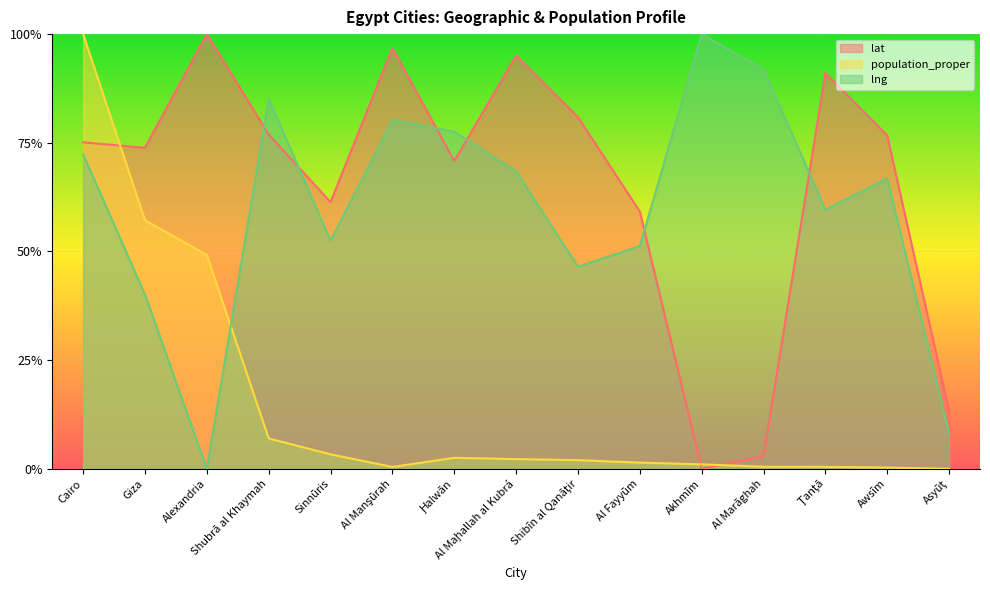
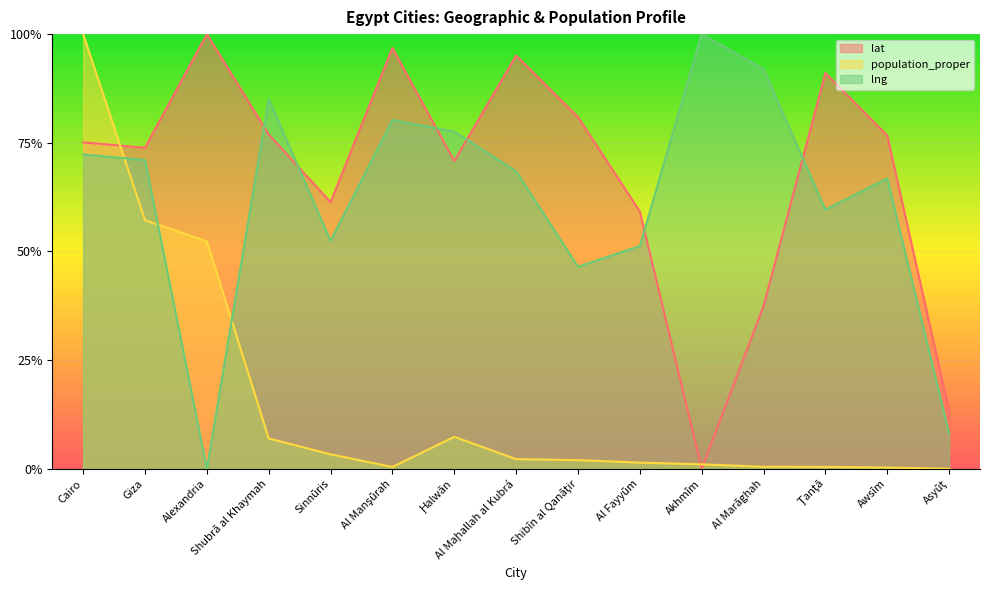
  {
    "lat": {
      "Cairo": "75%",
      "Giza": "74%",
      "Alexandria": "100%",
      "Shubrā al Khaymah": "77%",
      "Sinnūris": "61%",
      "Al Manşūrah": "97%",
      "Ḩalwān": "71%",
      "Al Maḩallah al Kubrá": "95%",
      "Shibīn al Qanāţir": "81%",
      "Al Fayyūm": "59%",
      "Akhmīm": "0%",
-     "Al Marāghah": "3%",
+     "Al Marāghah": "37%",
      "Ţanţā": "91%",
      "Awsīm": "77%",
      "Asyūţ": "13%"
    },
    "population_proper": {
      "Cairo": "100%",
      "Giza": "57%",
-     "Alexandria": "49%",
+     "Alexandria": "52%",
      "Shubrā al Khaymah": "7%",
      "Sinnūris": "3%",
      "Al Manşūrah": "0%",
-     "Ḩalwān": "3%",
+     "Ḩalwān": "7%",
      "Al Maḩallah al Kubrá": "2%",
      "Shibīn al Qanāţir": "2%",
      "Al Fayyūm": "1%",
      "Akhmīm": "1%",
      "Al Marāghah": "0%",
      "Ţanţā": "0%",
      "Awsīm": "0%",
      "Asyūţ": "0%"
    },
    "lng": {
      "Cairo": "72%",
-     "Giza": "40%",
+     "Giza": "71%",
      "Alexandria": "0%",
      "Shubrā al Khaymah": "85%",
      "Sinnūris": "52%",
      "Al Manşūrah": "80%",
      "Ḩalwān": "78%",
      "Al Maḩallah al Kubrá": "68%",
      "Shibīn al Qanāţir": "46%",
      "Al Fayyūm": "51%",
      "Akhmīm": "100%",
      "Al Marāghah": "92%",
      "Ţanţā": "60%",
      "Awsīm": "67%",
      "Asyūţ": "8%"
    }
  }
